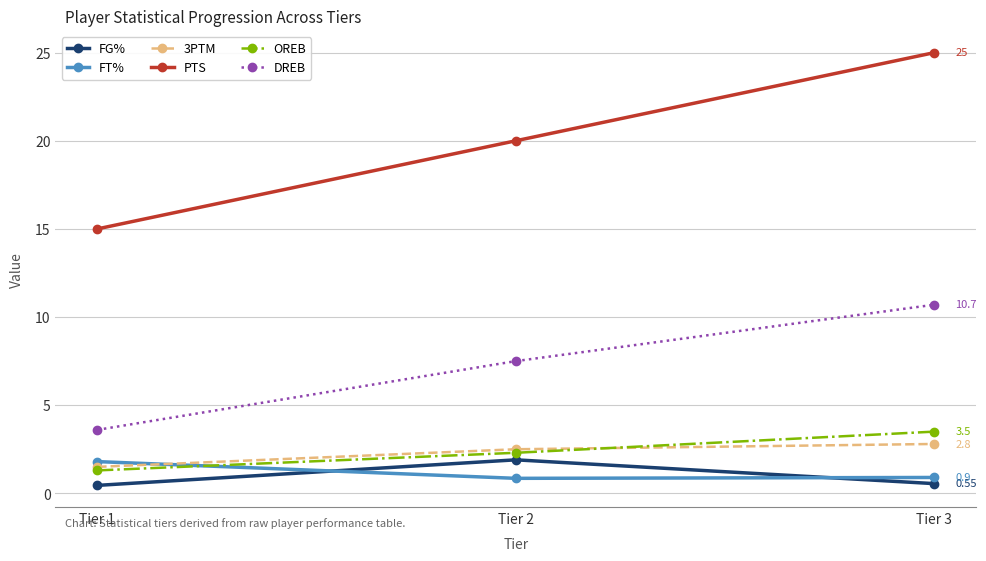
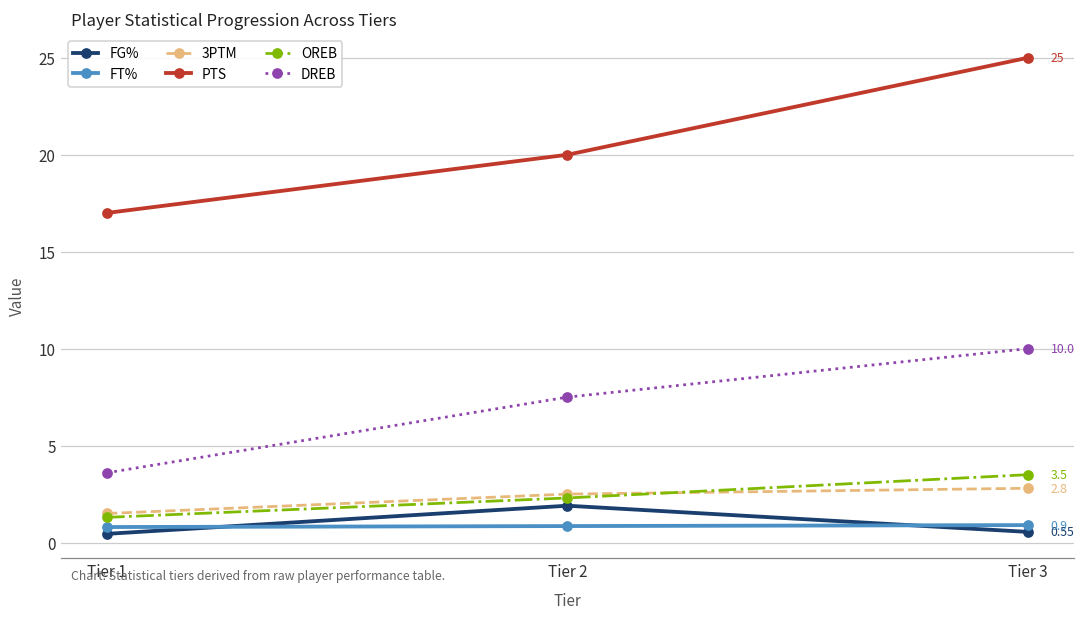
  {
    "FG%": {
      "Tier 1": 0.5,
      "Tier 2": 1.9
    },
    "FT%": {
-     "Tier 1": 1.8,
+     "Tier 1": 0.8,
      "Tier 2": 0.9
    },
    "3PTM": {
      "Tier 3": 2.8
    },
    "PTS": {
-     "Tier 1": 15,
+     "Tier 1": 17,
      "Tier 2": 20
    },
    "OREB": {
      "Tier 3": 3.5
    },
    "DREB": {
-     "Tier 3": 10.7
+     "Tier 3": 10.0
    }
  }
